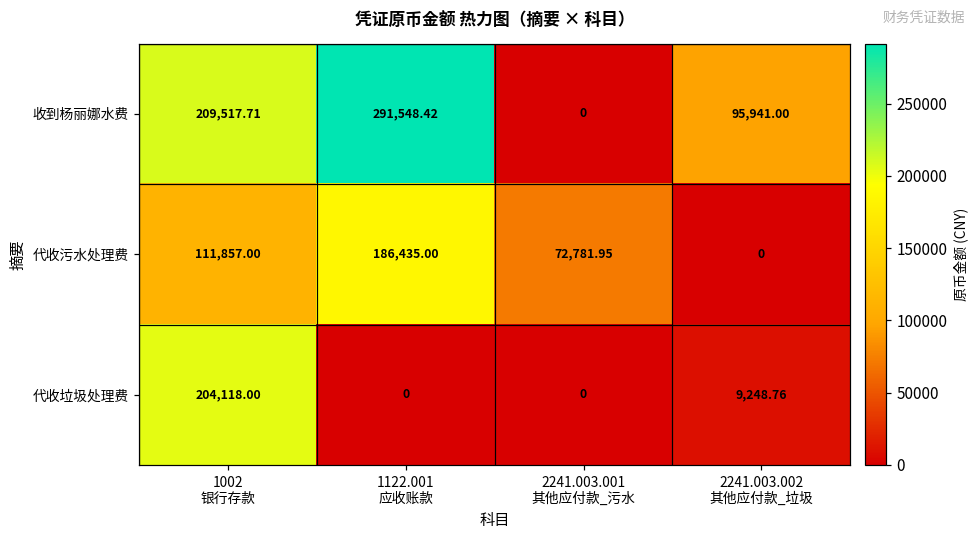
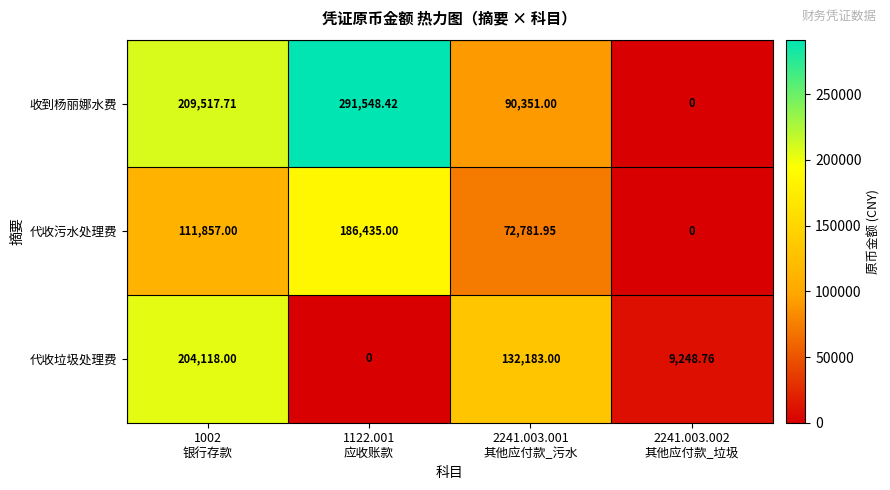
  {
    "收到杨丽娜水费": {
      "1002 银行存款": "209,517.71",
      "1122.001 应收账款": "291,548.42",
-     "2241.003.001 其他应付款_污水": "0",
-     "2241.003.002 其他应付款_垃圾": "95,941.00"
+     "2241.003.001 其他应付款_污水": "90,351.00",
+     "2241.003.002 其他应付款_垃圾": "0"
    },
    "代收污水处理费": {
      "1002 银行存款": "111,857.00",
      "1122.001 应收账款": "186,435.00",
      "2241.003.001 其他应付款_污水": "72,781.95",
      "2241.003.002 其他应付款_垃圾": "0"
    },
    "代收垃圾处理费": {
      "1002 银行存款": "204,118.00",
      "1122.001 应收账款": "0",
-     "2241.003.001 其他应付款_污水": "0",
+     "2241.003.001 其他应付款_污水": "132,183.00",
      "2241.003.002 其他应付款_垃圾": "9,248.76"
    }
  }
